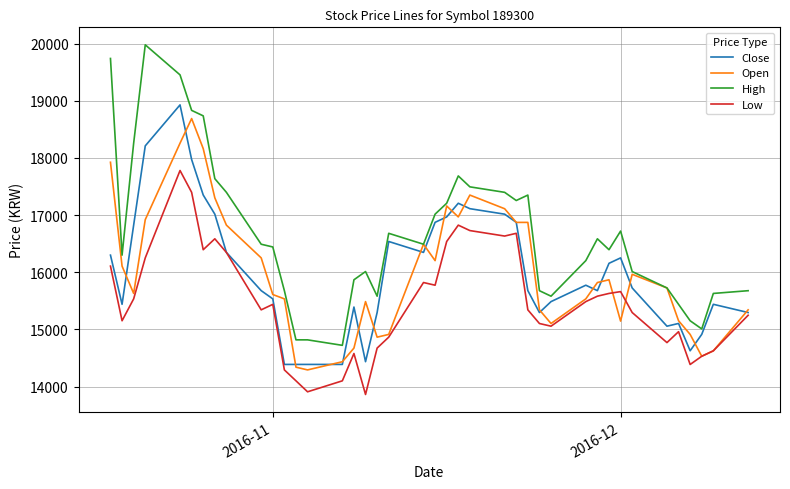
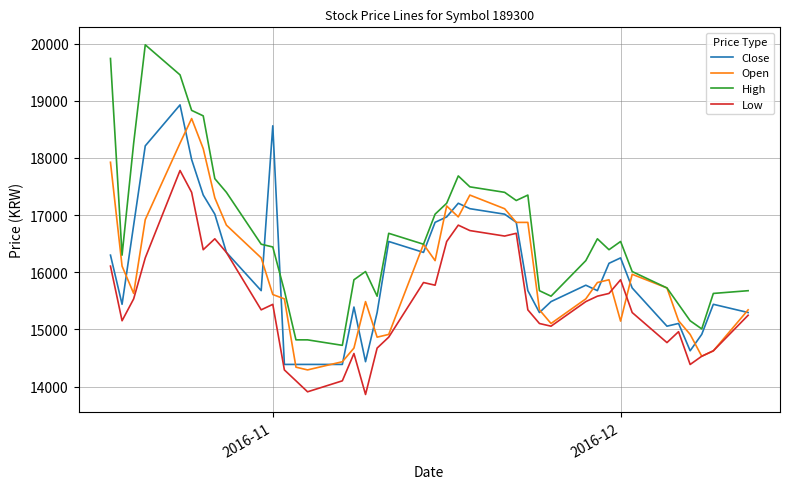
  {
    "Close": {
-     "2016-11": 15500,
+     "2016-11": 18600,
      "2016-12": 16300
    },
    "Open": {
      "2016-11": 15600,
      "2016-12": 15100
    },
    "High": {
      "2016-11": 16400,
-     "2016-12": 16700
+     "2016-12": 16500
    },
    "Low": {
      "2016-11": 15400,
-     "2016-12": 15700
+     "2016-12": 15900
    }
  }
